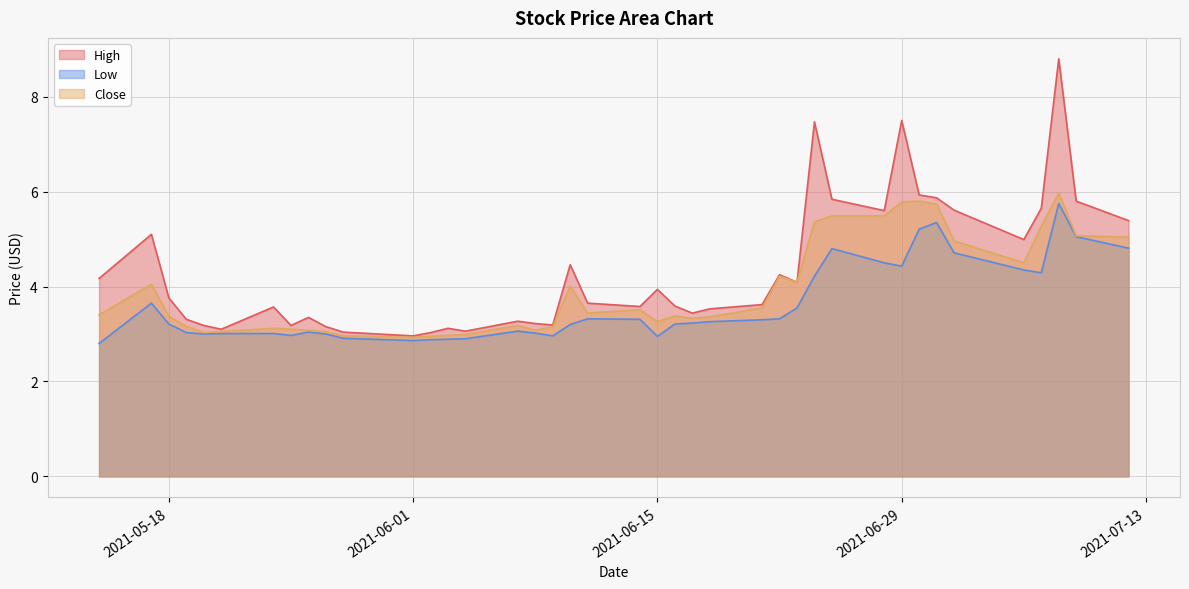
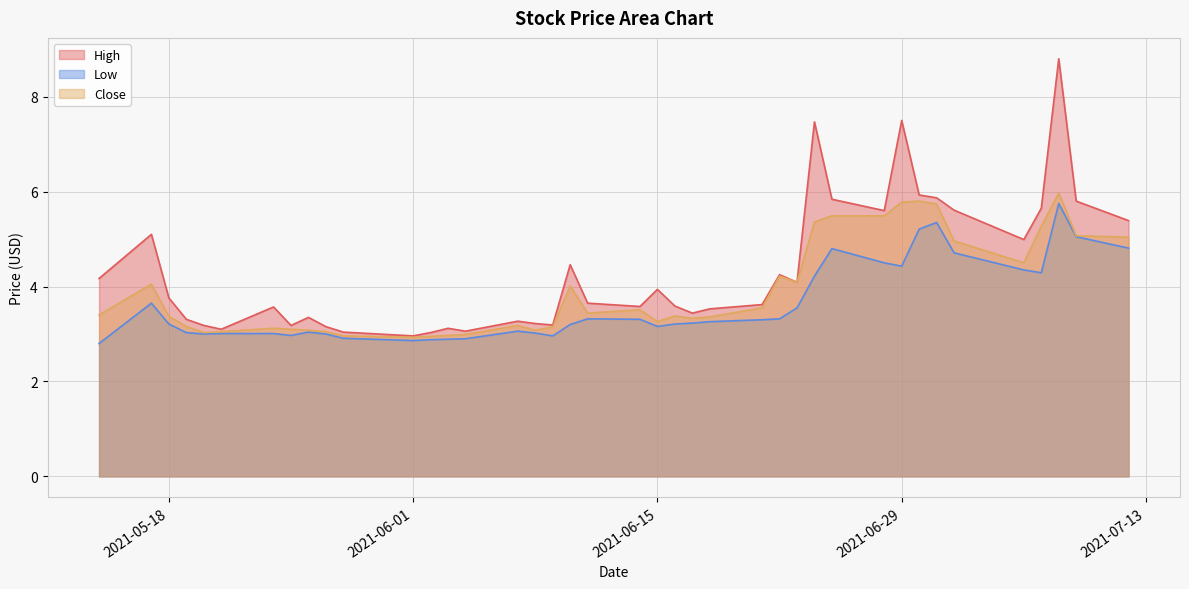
  {
    "Low": {
      "2021-05-18": 3.2,
      "2021-06-01": 2.9,
-     "2021-06-15": 2.9,
+     "2021-06-15": 3.2,
      "2021-06-29": 4.4
    }
  }
